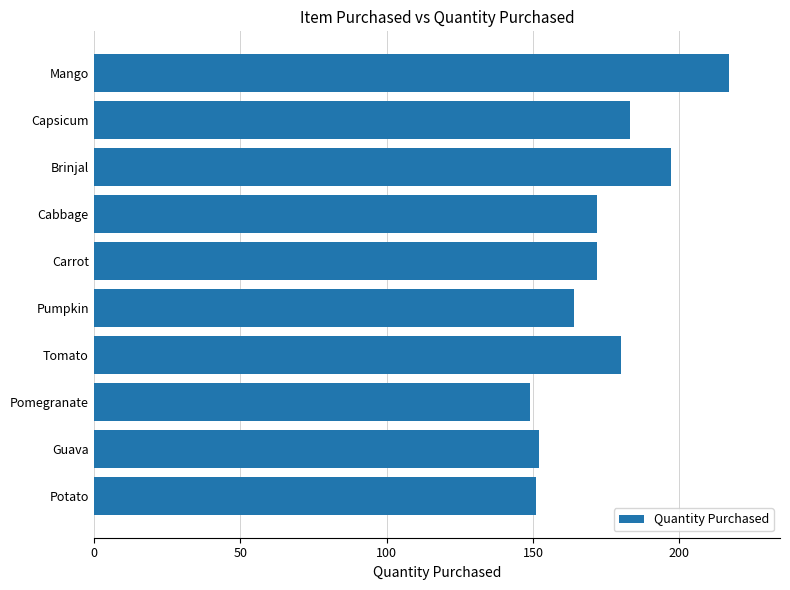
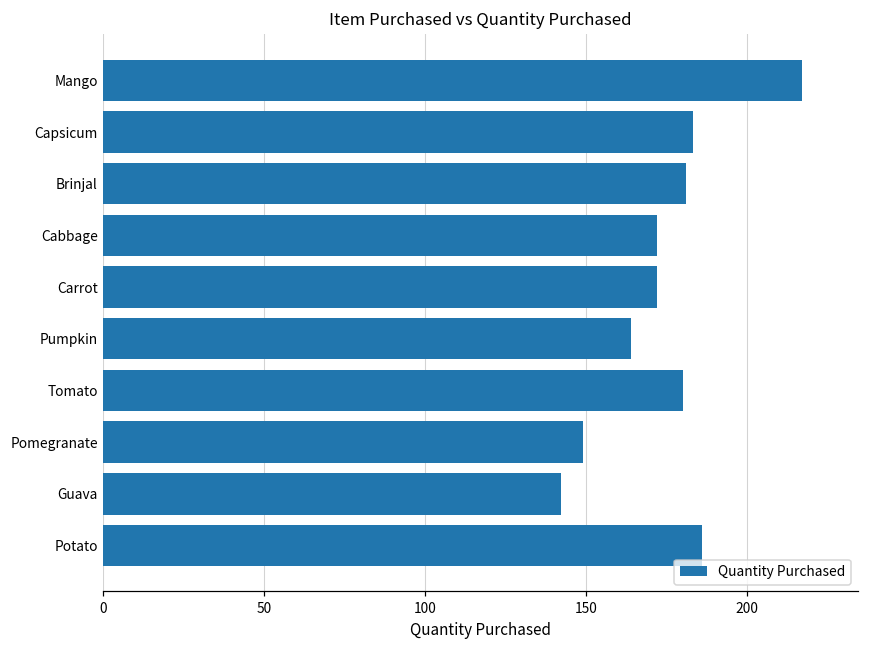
  {
    "Mango": 217,
    "Capsicum": 183,
-   "Brinjal": 197,
+   "Brinjal": 181,
    "Cabbage": 172,
    "Carrot": 172,
    "Pumpkin": 164,
    "Tomato": 180,
    "Pomegranate": 149,
-   "Guava": 152,
-   "Potato": 151
+   "Guava": 142,
+   "Potato": 186
  }
